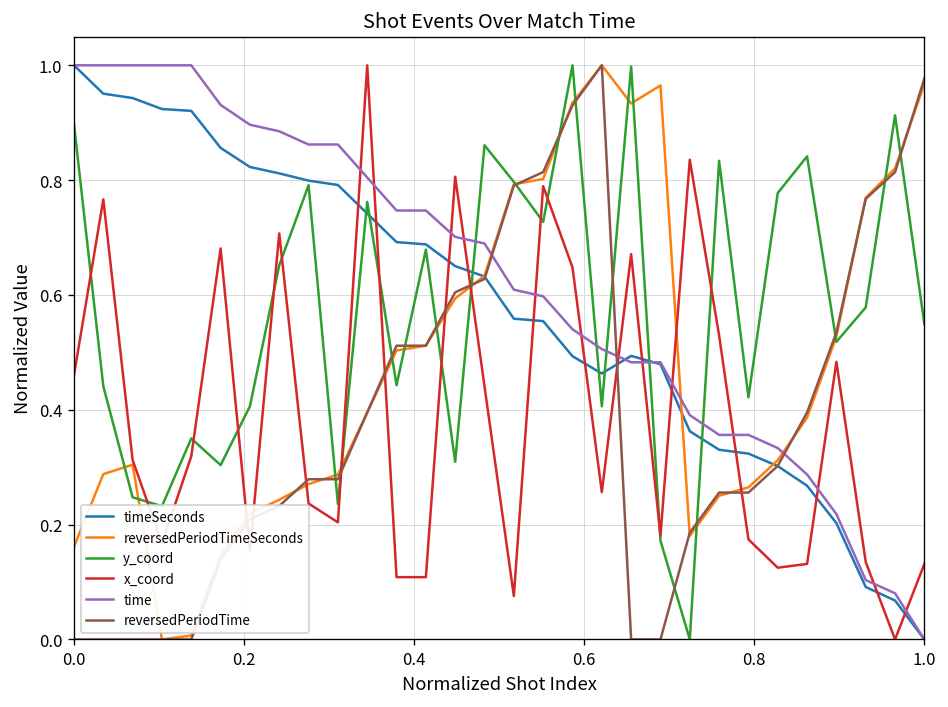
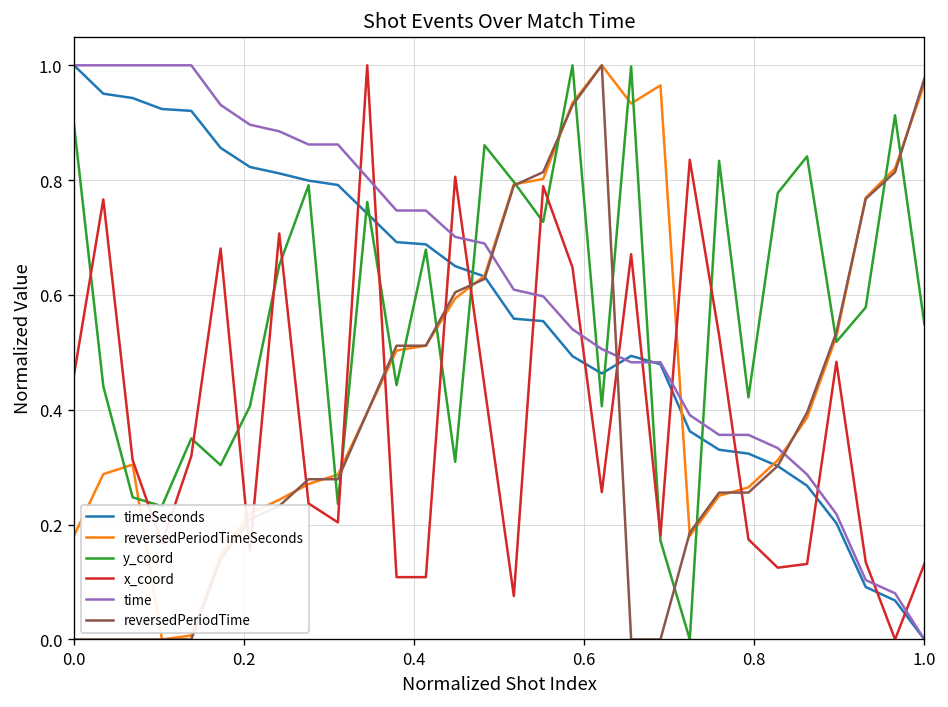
  {
    "reversedPeriodTimeSeconds": {
-     "0.0": 0.16,
+     "0.0": 0.18,
      "1.0": 0.97
    },
    "y_coord": {
      "0.0": 0.90,
      "1.0": 0.55
    },
    "x_coord": {
      "0.0": 0.46,
      "1.0": 0.13
    },
    "reversedPeriodTime": {
      "0.0": 0.00,
      "1.0": 0.98
    }
  }
